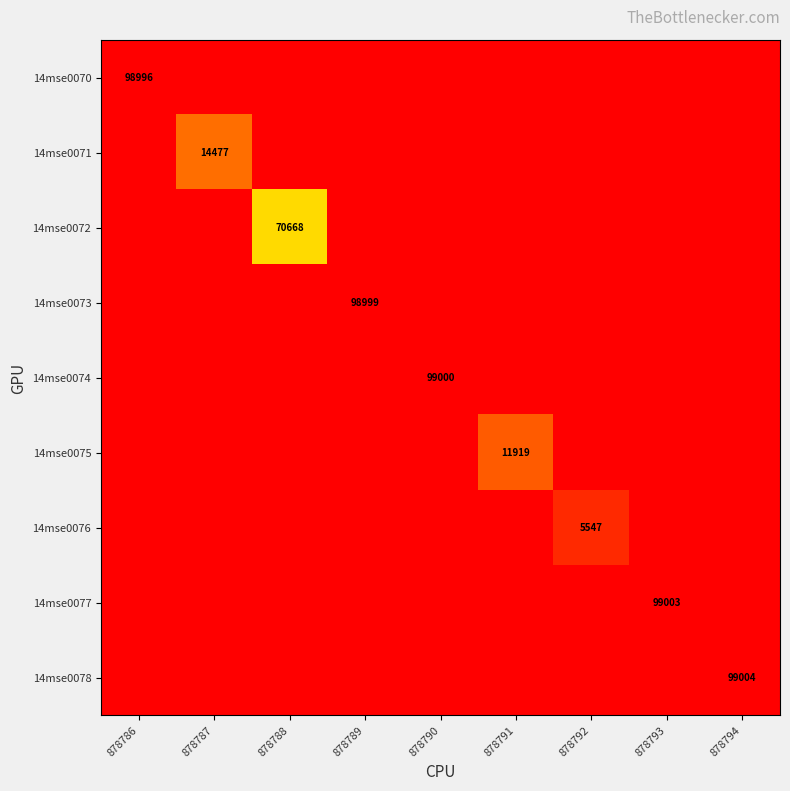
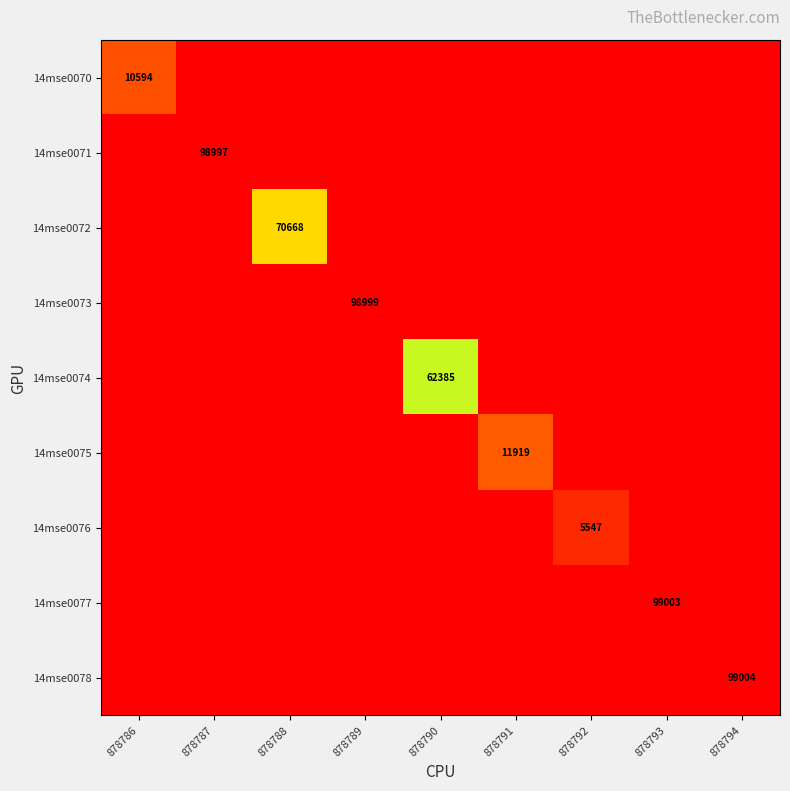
  {
    "14mse0070": {
-     "878786": 98996
+     "878786": 10594
    },
    "14mse0071": {
-     "878787": 14477
+     "878787": 98997
    },
    "14mse0072": {
      "878788": 70668
    },
    "14mse0073": {
      "878789": 98999
    },
    "14mse0074": {
-     "878790": 99000
+     "878790": 62385
    },
    "14mse0075": {
      "878791": 11919
    },
    "14mse0076": {
      "878792": 5547
    },
    "14mse0077": {
      "878793": 99003
    },
    "14mse0078": {
      "878794": 99004
    }
  }
